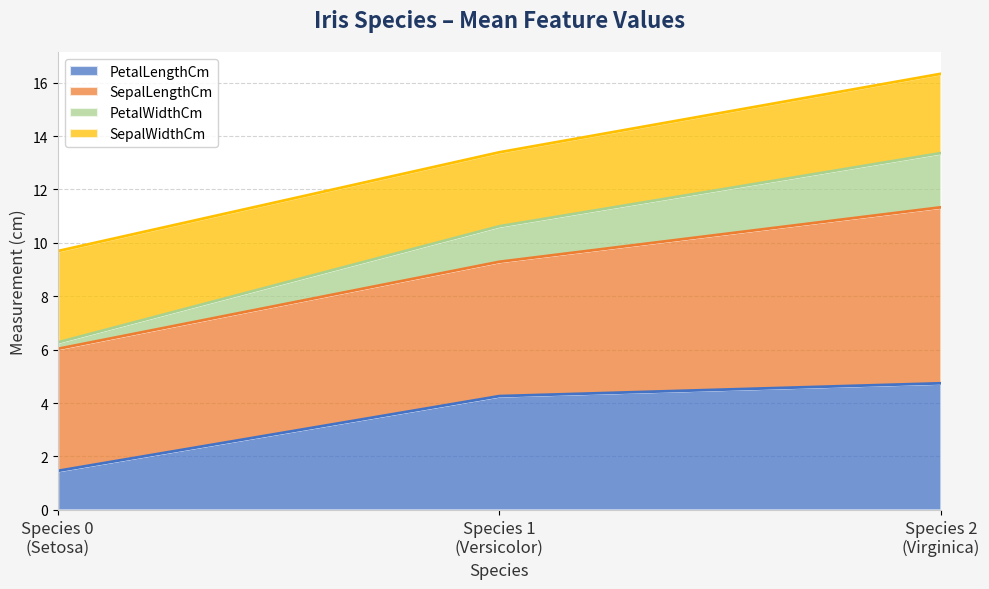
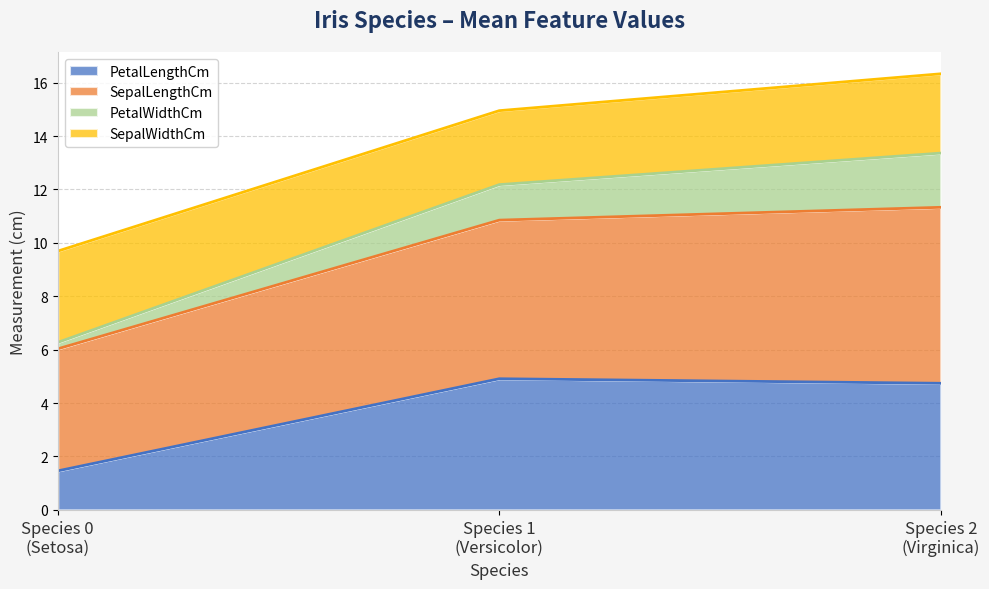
  {
    "PetalLengthCm": {
      "Species 0 (Setosa)": 1.5,
-     "Species 1 (Versicolor)": 4.3,
+     "Species 1 (Versicolor)": 4.9,
      "Species 2 (Virginica)": 4.7
    },
    "SepalLengthCm": {
      "Species 0 (Setosa)": 4.6,
-     "Species 1 (Versicolor)": 5.0,
+     "Species 1 (Versicolor)": 5.9,
      "Species 2 (Virginica)": 6.6
    },
    "PetalWidthCm": {
      "Species 0 (Setosa)": 0.2,
      "Species 1 (Versicolor)": 1.3,
      "Species 2 (Virginica)": 2.0
    },
    "SepalWidthCm": {
      "Species 0 (Setosa)": 3.4,
      "Species 1 (Versicolor)": 2.8,
      "Species 2 (Virginica)": 3.0
    }
  }
